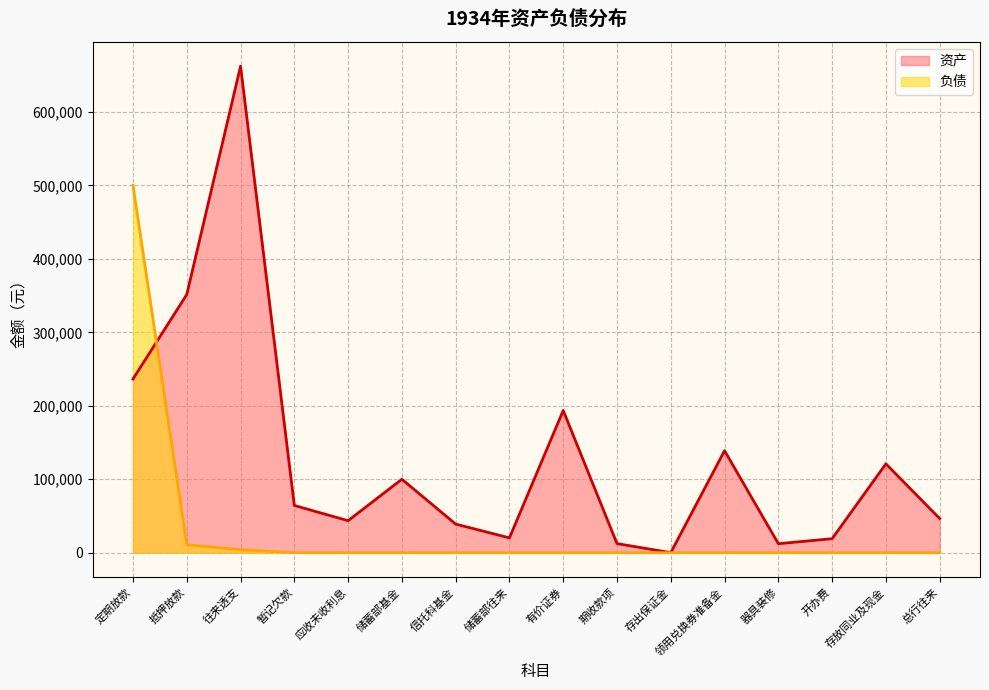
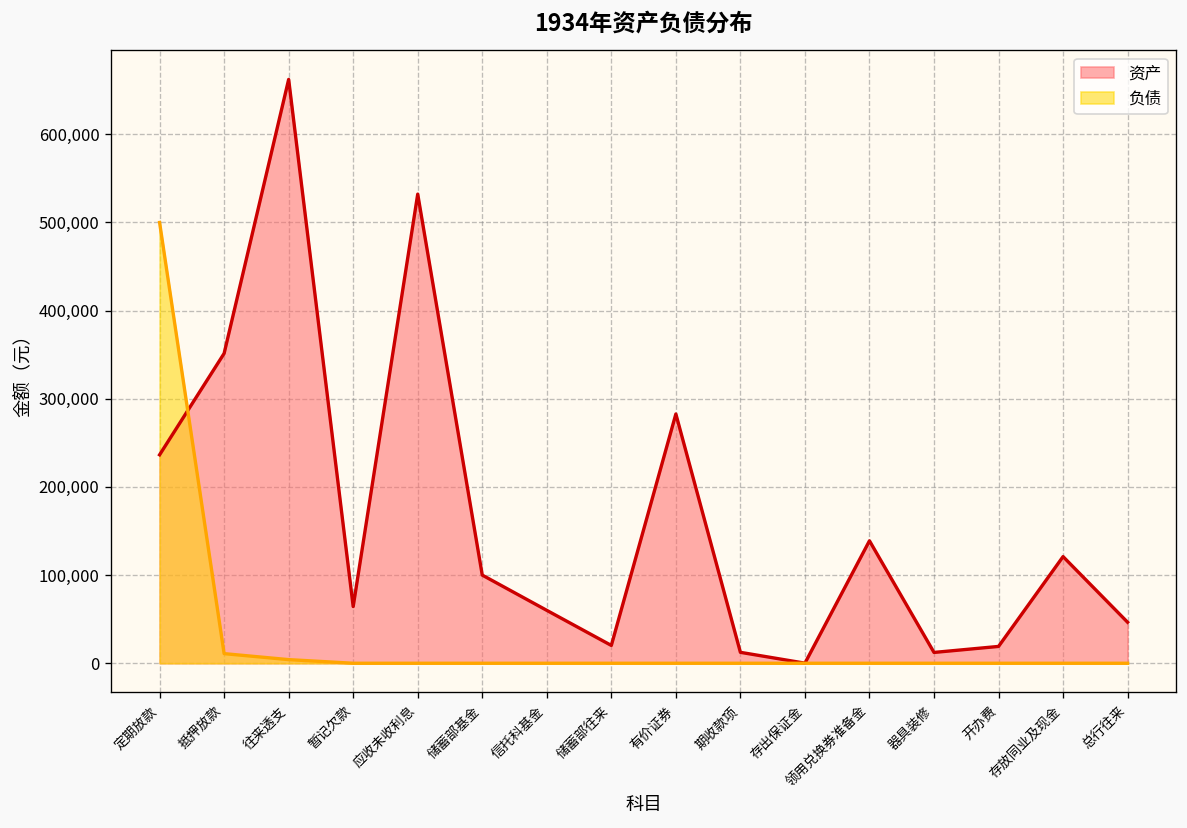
  {
    "资产": {
      "定期放款": "240,000",
      "抵押放款": "350,000",
      "往来透支": "660,000",
      "暂记欠款": "60,000",
-     "应收未收利息": "40,000",
+     "应收未收利息": "530,000",
      "储蓄部基金": "100,000",
-     "信托科基金": "40,000",
+     "信托科基金": "60,000",
      "储蓄部往来": "20,000",
-     "有价证券": "190,000",
+     "有价证券": "280,000",
      "期收款项": "10,000",
      "领用兑换券准备金": "140,000",
      "器具装修": "10,000",
      "开办费": "20,000",
      "存放同业及现金": "120,000",
      "总行往来": "50,000"
    },
    "负债": {
      "定期放款": "500,000",
      "抵押放款": "10,000",
      "往来透支": "0",
      "暂记欠款": "0",
      "应收未收利息": "0",
      "储蓄部基金": "0",
      "信托科基金": "0",
      "储蓄部往来": "0",
      "有价证券": "0",
      "期收款项": "0",
      "领用兑换券准备金": "0",
      "器具装修": "0",
      "开办费": "0",
      "存放同业及现金": "0",
      "总行往来": "0"
    }
  }
